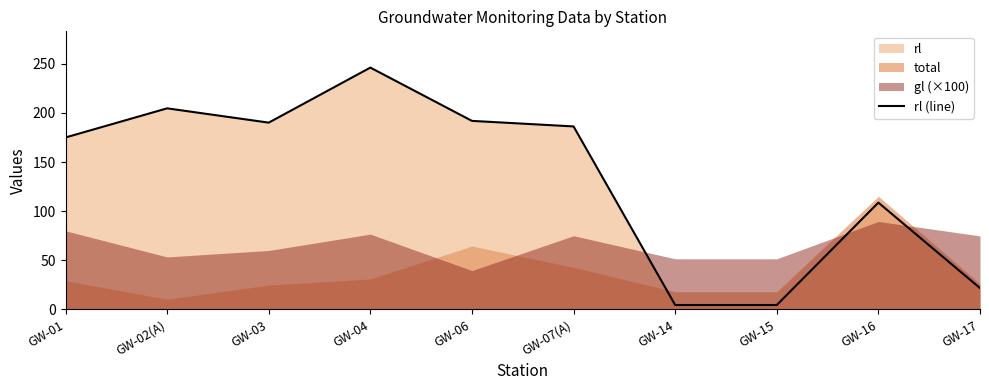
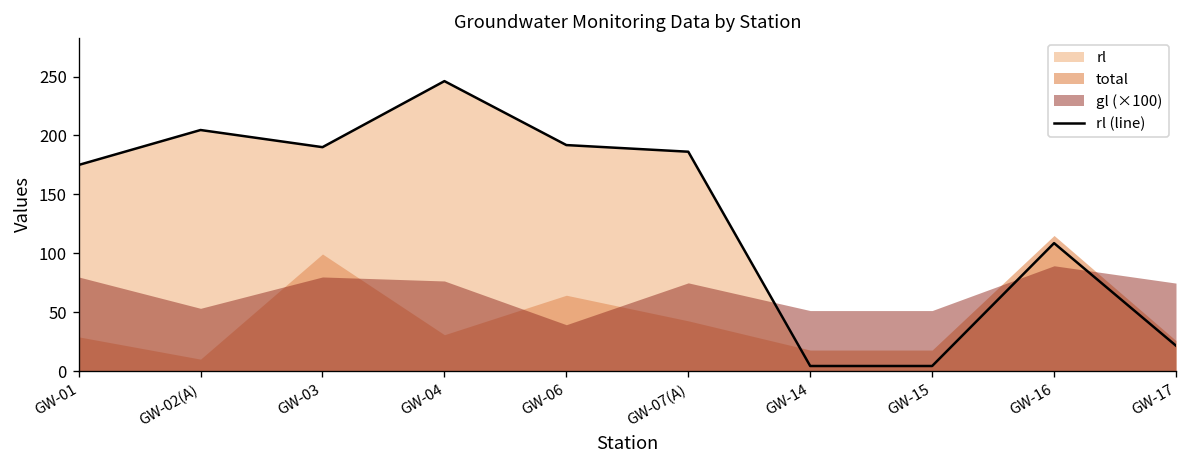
  {
    "rl": {
      "GW-01": 180,
      "GW-02(A)": 200,
      "GW-03": 190,
      "GW-04": 250,
      "GW-06": 190,
      "GW-07(A)": 190,
      "GW-14": 0,
      "GW-15": 0,
      "GW-16": 110,
      "GW-17": 20
    },
    "total": {
      "GW-01": 30,
      "GW-02(A)": 10,
-     "GW-03": 20,
+     "GW-03": 100,
      "GW-04": 30,
      "GW-06": 60,
      "GW-07(A)": 40,
      "GW-14": 20,
      "GW-15": 20,
      "GW-16": 120,
      "GW-17": 30
    },
    "gl (×100)": {
      "GW-01": 80,
      "GW-02(A)": 50,
-     "GW-03": 60,
+     "GW-03": 80,
      "GW-04": 80,
      "GW-06": 40,
      "GW-07(A)": 80,
      "GW-14": 50,
      "GW-15": 50,
      "GW-16": 90,
      "GW-17": 70
    }
  }
